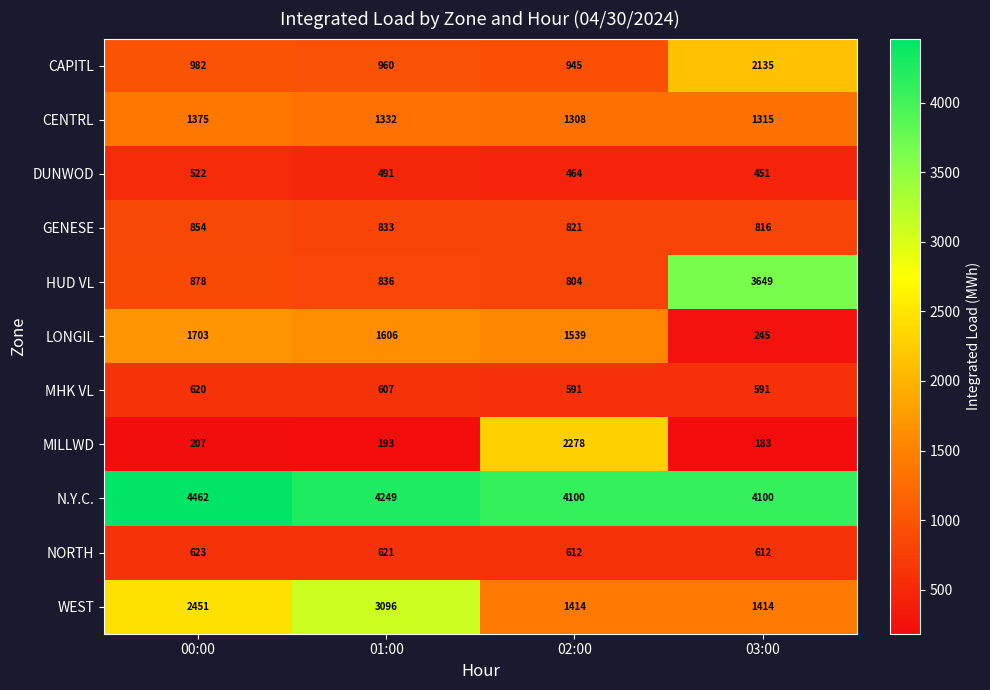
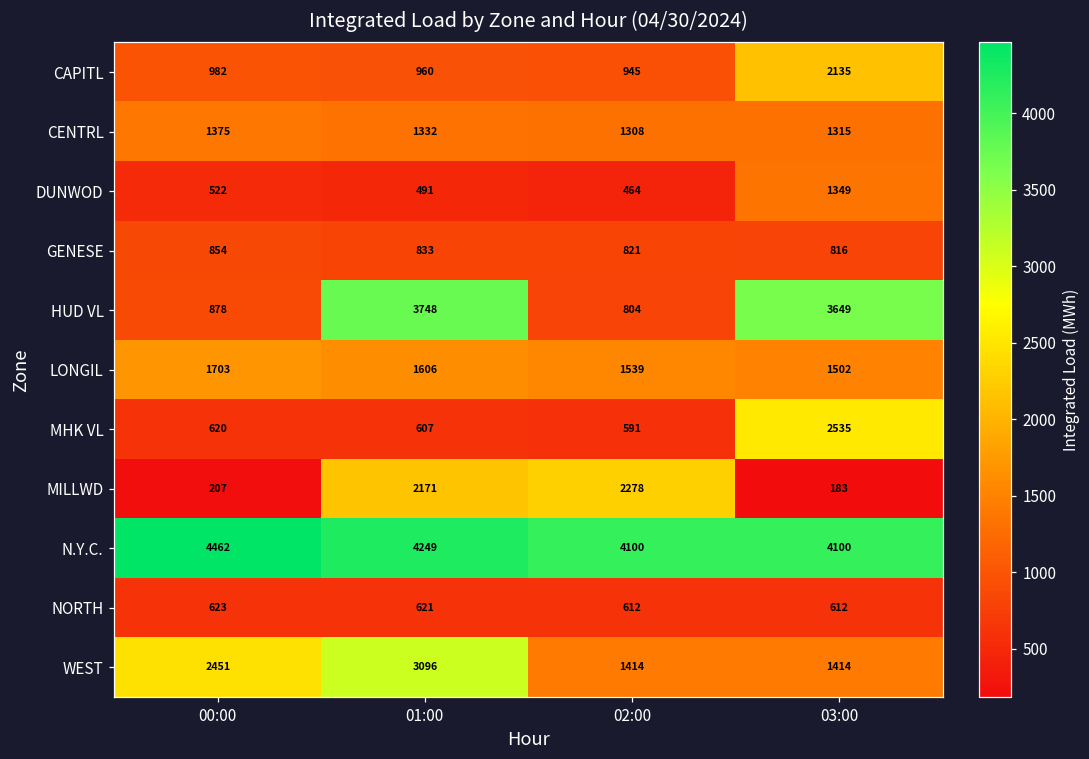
  {
    "CAPITL": {
      "00:00": 982,
      "01:00": 960,
      "02:00": 945,
      "03:00": 2135
    },
    "CENTRL": {
      "00:00": 1375,
      "01:00": 1332,
      "02:00": 1308,
      "03:00": 1315
    },
    "DUNWOD": {
      "00:00": 522,
      "01:00": 491,
      "02:00": 464,
-     "03:00": 451
+     "03:00": 1349
    },
    "GENESE": {
      "00:00": 854,
      "01:00": 833,
      "02:00": 821,
      "03:00": 816
    },
    "HUD VL": {
      "00:00": 878,
-     "01:00": 836,
+     "01:00": 3748,
      "02:00": 804,
      "03:00": 3649
    },
    "LONGIL": {
      "00:00": 1703,
      "01:00": 1606,
      "02:00": 1539,
-     "03:00": 245
+     "03:00": 1502
    },
    "MHK VL": {
      "00:00": 620,
      "01:00": 607,
      "02:00": 591,
-     "03:00": 591
+     "03:00": 2535
    },
    "MILLWD": {
      "00:00": 207,
-     "01:00": 193,
+     "01:00": 2171,
      "02:00": 2278,
      "03:00": 183
    },
    "N.Y.C.": {
      "00:00": 4462,
      "01:00": 4249,
      "02:00": 4100,
      "03:00": 4100
    },
    "NORTH": {
      "00:00": 623,
      "01:00": 621,
      "02:00": 612,
      "03:00": 612
    },
    "WEST": {
      "00:00": 2451,
      "01:00": 3096,
      "02:00": 1414,
      "03:00": 1414
    }
  }
